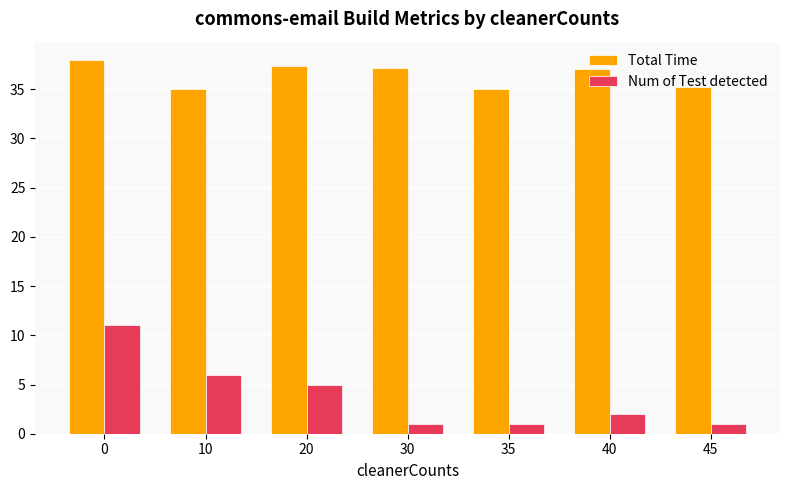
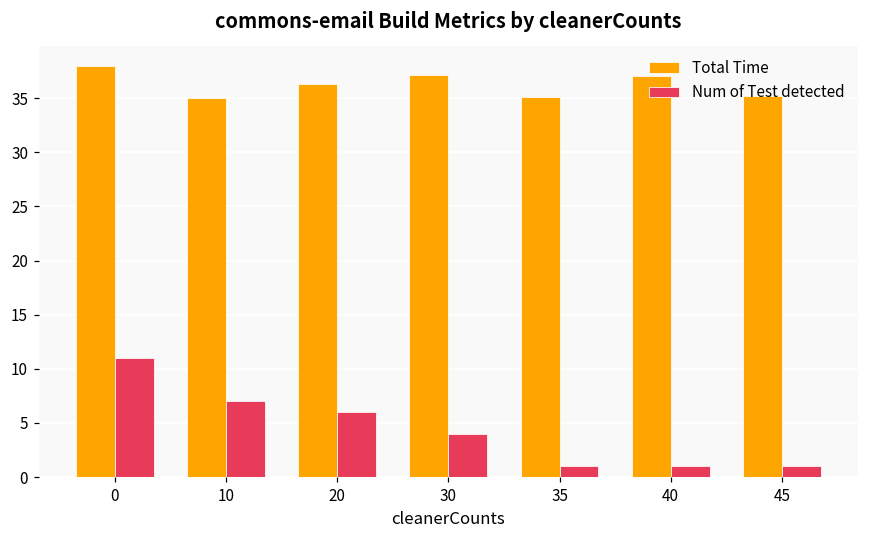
  {
    "Total Time": {
      "0": 38,
      "10": 35,
-     "20": 37,
+     "20": 36,
      "30": 37,
      "35": 35,
      "40": 37,
      "45": 35
    },
    "Num of Test detected": {
      "0": 11,
-     "10": 6,
-     "20": 5,
-     "30": 1,
+     "10": 7,
+     "20": 6,
+     "30": 4,
      "35": 1,
-     "40": 2,
+     "40": 1,
      "45": 1
    }
  }
